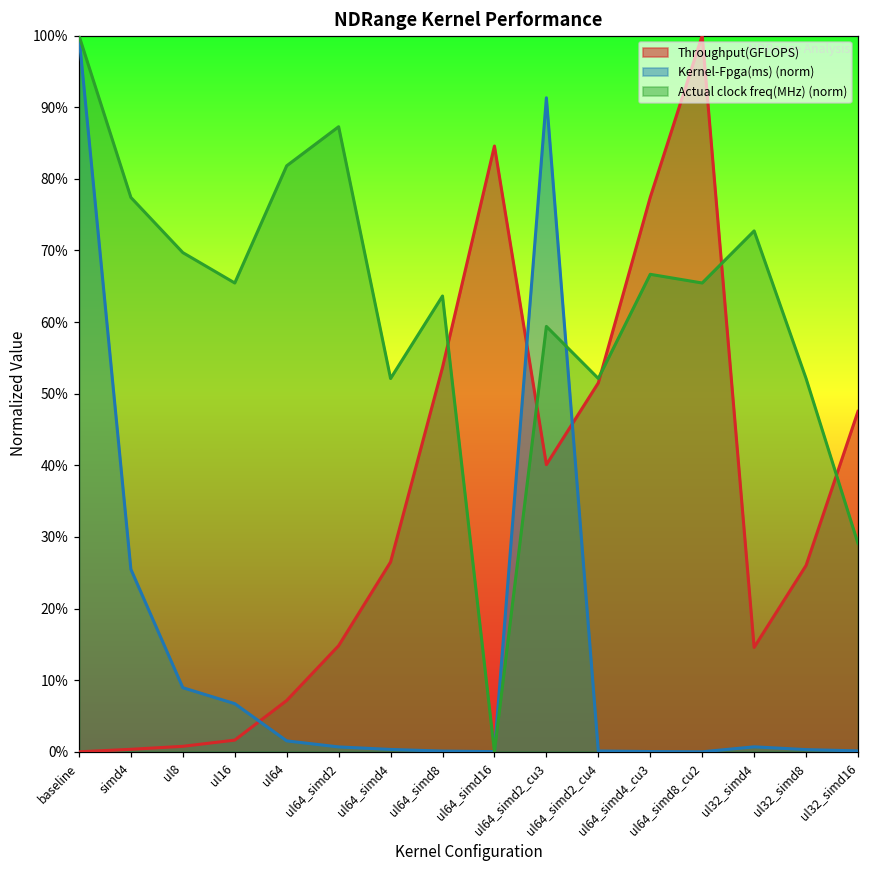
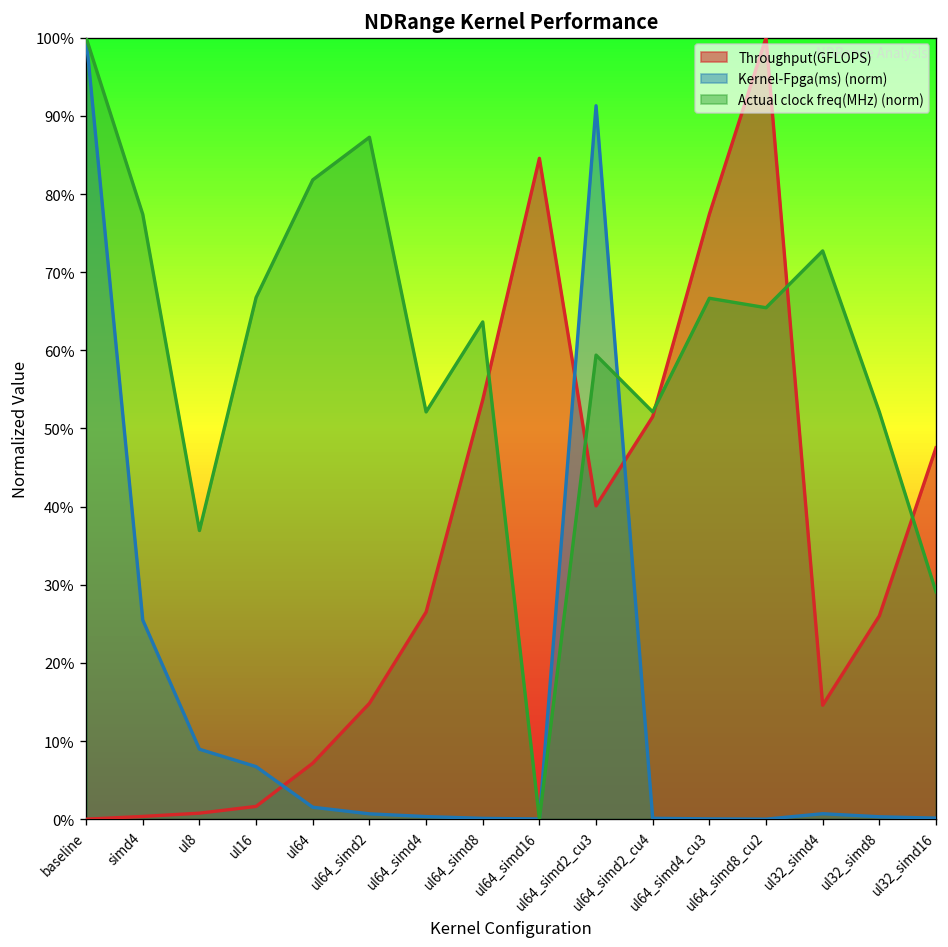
  {
    "Throughput(GFLOPS)": {
      "baseline": "0%",
      "simd4": "0%",
      "ul8": "1%",
      "ul16": "2%",
      "ul64": "7%",
      "ul64_simd2": "15%",
      "ul64_simd4": "27%",
      "ul64_simd8": "54%",
      "ul64_simd16": "85%",
      "ul64_simd2_cu3": "40%",
      "ul64_simd2_cu4": "52%",
      "ul64_simd4_cu3": "77%",
      "ul64_simd8_cu2": "100%",
      "ul32_simd4": "15%",
      "ul32_simd8": "26%",
      "ul32_simd16": "48%"
    },
    "Kernel-Fpga(ms) (norm)": {
      "simd4": "25%",
      "ul8": "9%",
      "ul16": "7%",
      "ul64": "2%",
      "ul64_simd2": "1%",
      "ul64_simd4": "0%",
      "ul64_simd8": "0%",
      "ul64_simd2_cu3": "91%",
      "ul64_simd2_cu4": "0%",
      "ul64_simd4_cu3": "0%",
      "ul64_simd8_cu2": "0%",
      "ul32_simd4": "1%",
      "ul32_simd8": "0%",
      "ul32_simd16": "0%"
    },
    "Actual clock freq(MHz) (norm)": {
      "simd4": "77%",
-     "ul8": "70%",
-     "ul16": "65%",
+     "ul8": "37%",
+     "ul16": "67%",
      "ul64": "82%",
      "ul64_simd2": "87%",
      "ul64_simd4": "52%",
      "ul64_simd8": "64%",
      "ul64_simd2_cu3": "59%",
      "ul64_simd2_cu4": "52%",
      "ul64_simd4_cu3": "67%",
      "ul64_simd8_cu2": "65%",
      "ul32_simd4": "73%",
      "ul32_simd8": "52%",
      "ul32_simd16": "29%"
    }
  }
